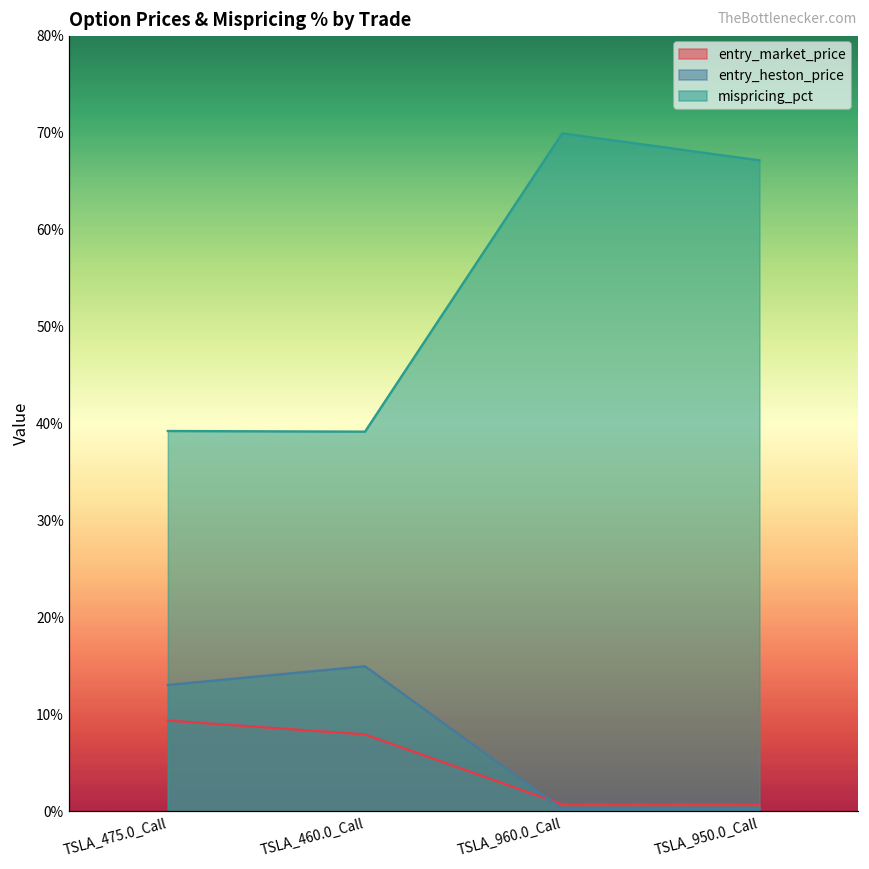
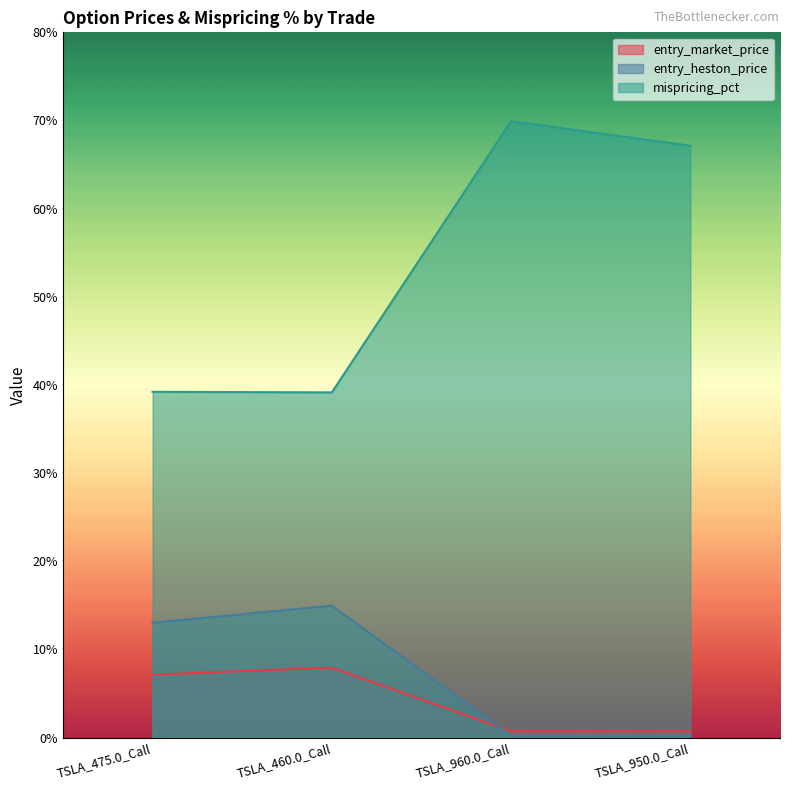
  {
    "entry_market_price": {
-     "TSLA_475.0_Call": "9%",
+     "TSLA_475.0_Call": "7%",
      "TSLA_460.0_Call": "8%",
      "TSLA_960.0_Call": "1%",
      "TSLA_950.0_Call": "1%"
    }
  }
